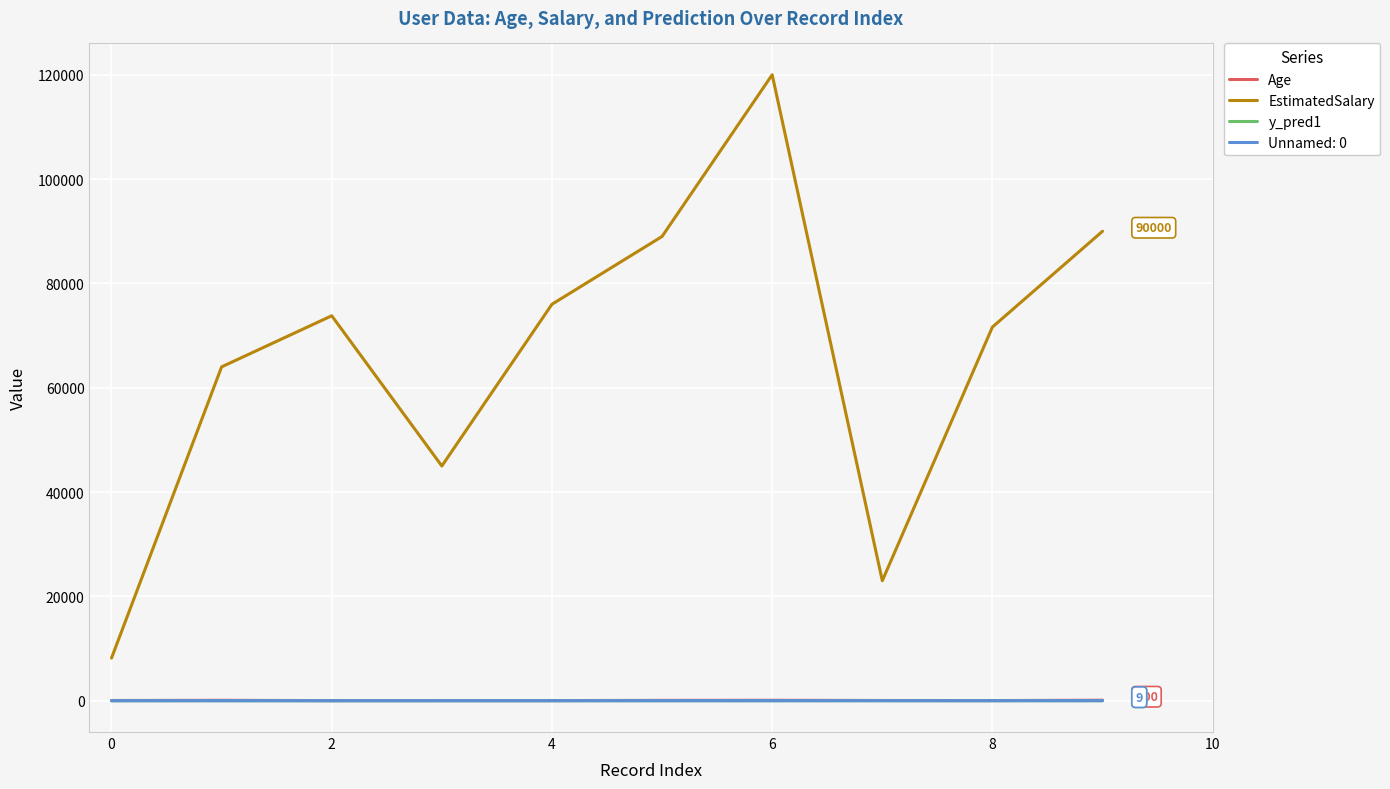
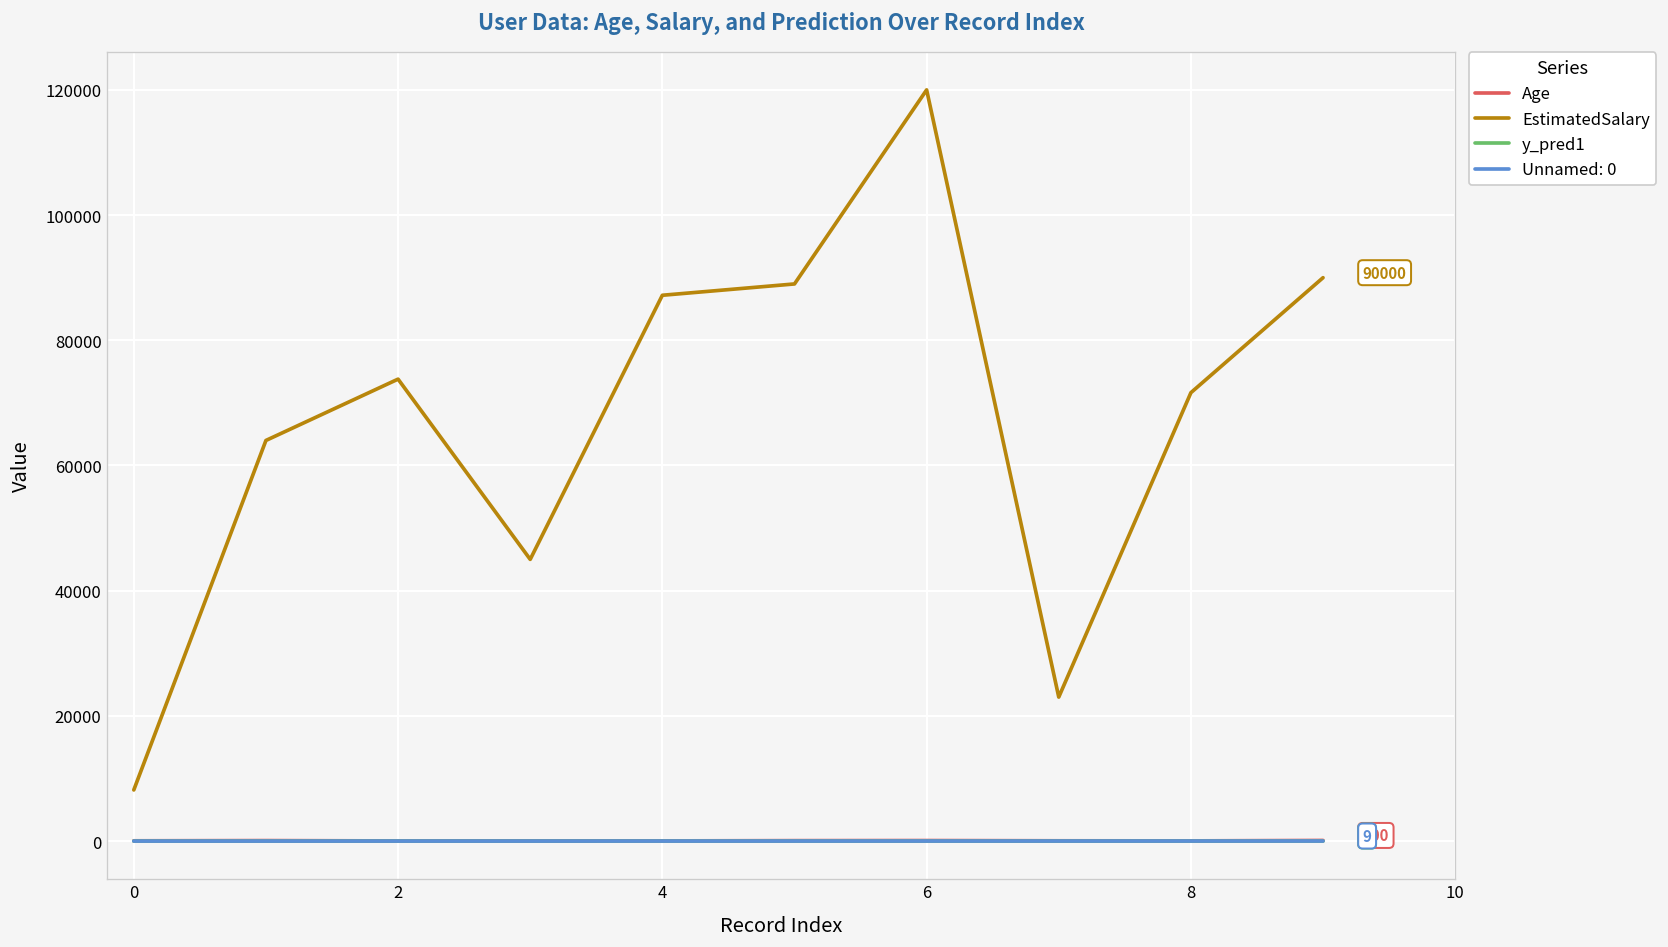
  {
    "EstimatedSalary": {
      "0": 8000,
      "2": 74000,
-     "4": 76000,
+     "4": 87000,
      "6": 120000,
      "8": 72000
    }
  }
